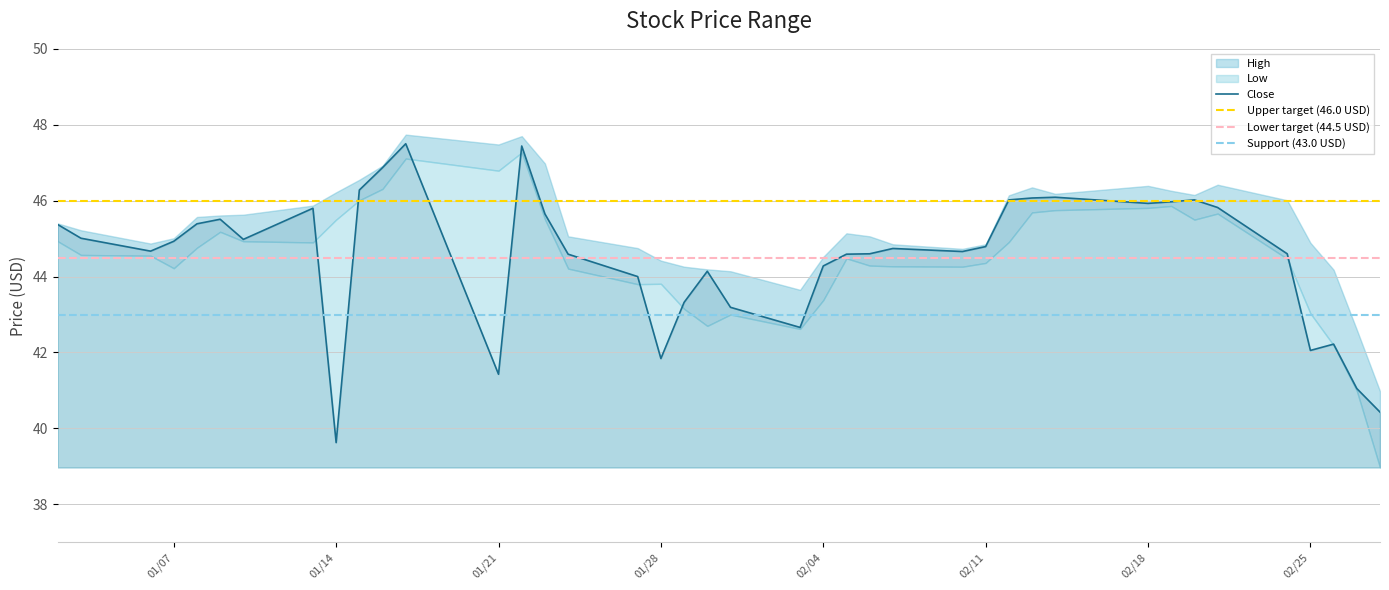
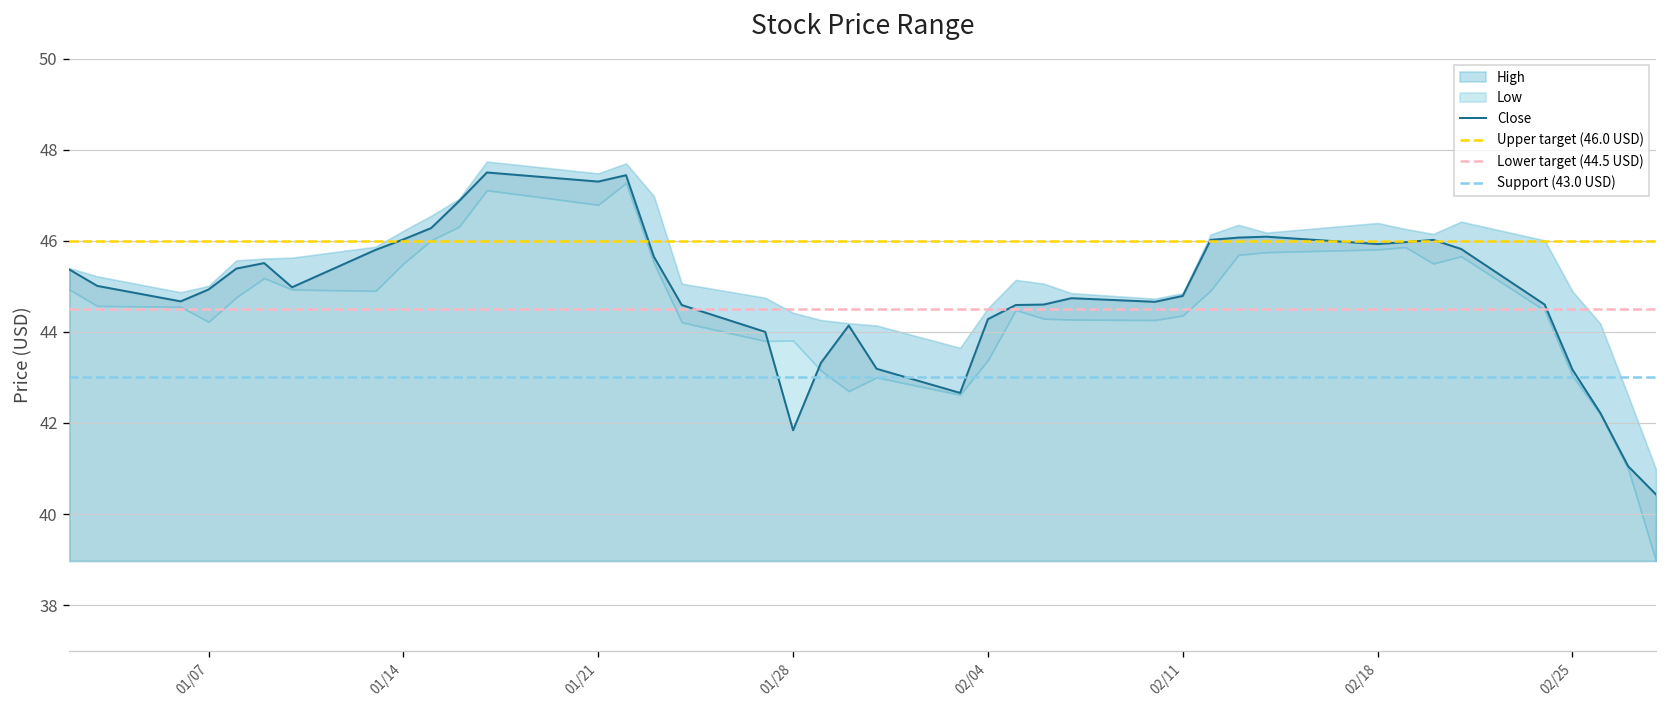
  {
    "Close": {
      "01/07": 44.9,
-     "01/14": 39.6,
-     "01/21": 41.4,
+     "01/14": 46.0,
+     "01/21": 47.3,
      "01/28": 41.8,
      "02/04": 44.3,
      "02/18": 45.9,
-     "02/25": 42.1
+     "02/25": 43.2
    }
  }
